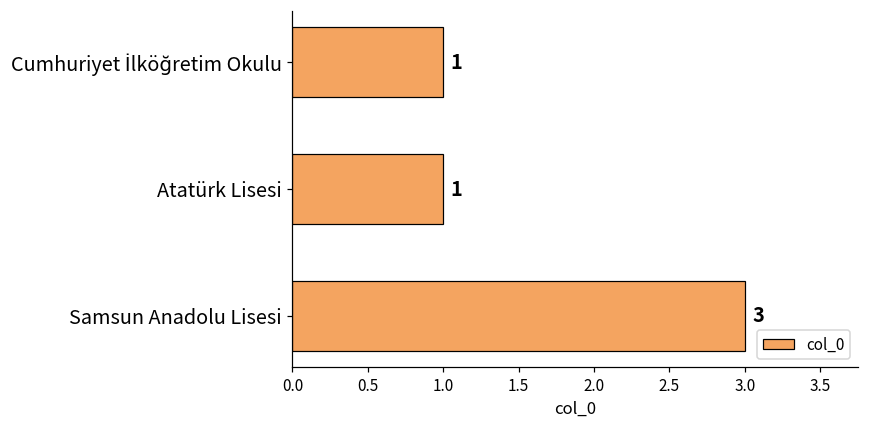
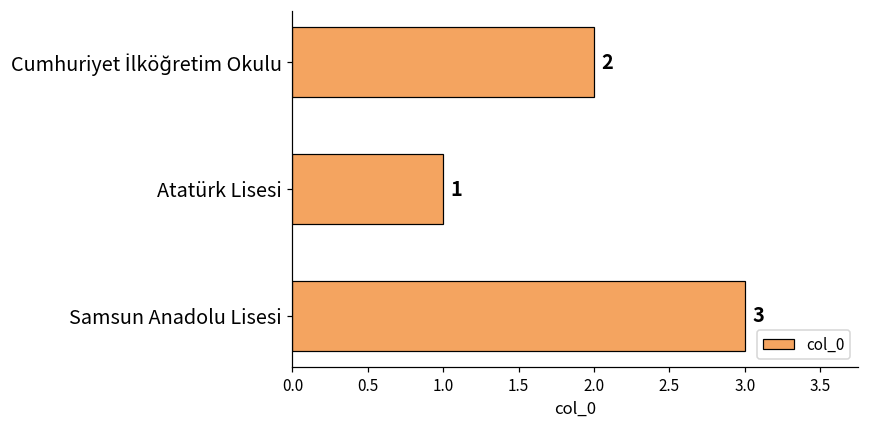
  {
-   "Cumhuriyet İlköğretim Okulu": 1,
+   "Cumhuriyet İlköğretim Okulu": 2,
    "Atatürk Lisesi": 1,
    "Samsun Anadolu Lisesi": 3
  }
